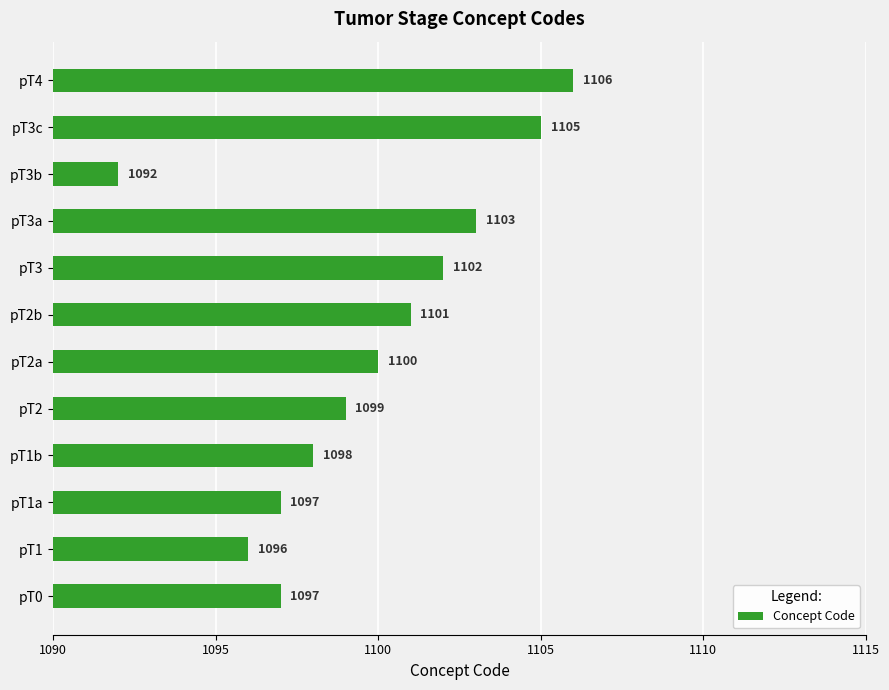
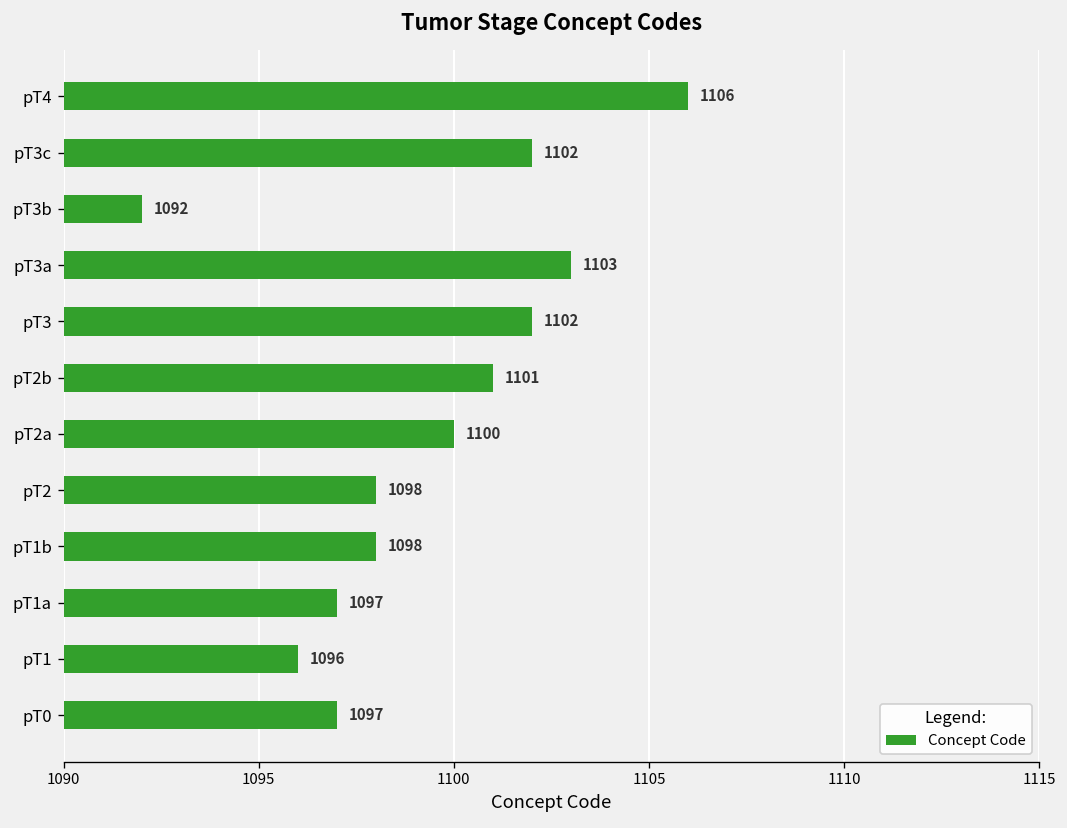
  {
    "pT4": 1106,
-   "pT3c": 1105,
+   "pT3c": 1102,
    "pT3b": 1092,
    "pT3a": 1103,
    "pT3": 1102,
    "pT2b": 1101,
    "pT2a": 1100,
-   "pT2": 1099,
+   "pT2": 1098,
    "pT1b": 1098,
    "pT1a": 1097,
    "pT1": 1096,
    "pT0": 1097
  }
